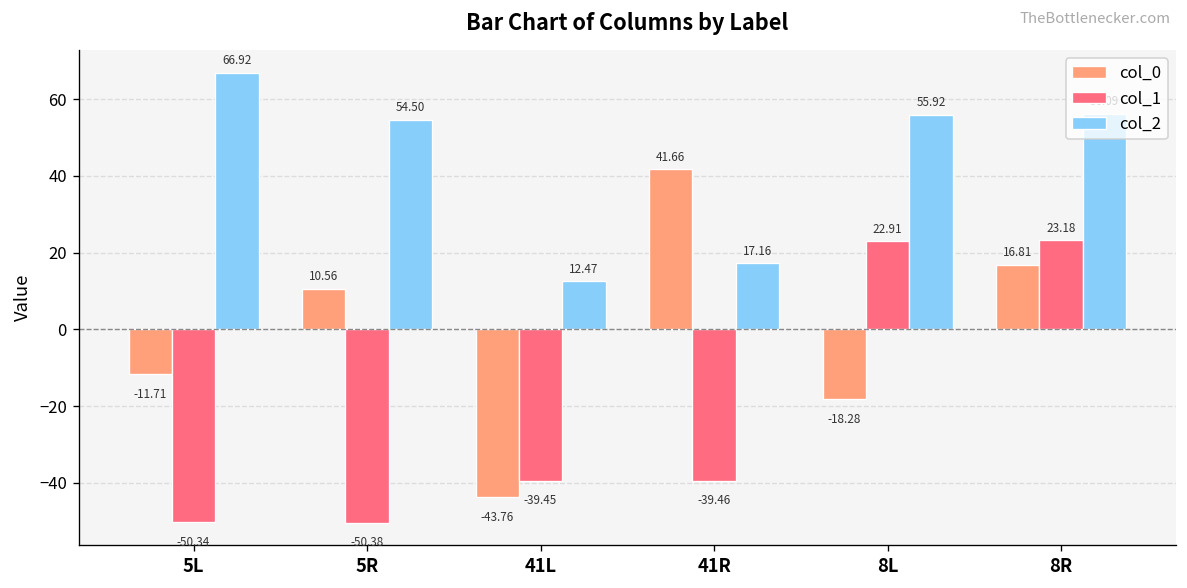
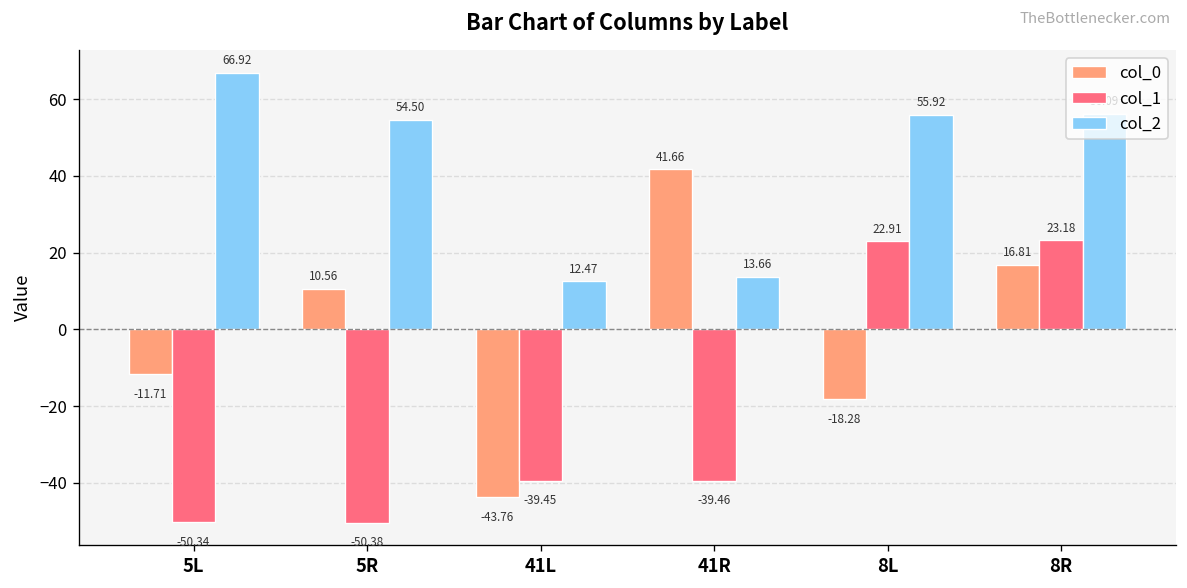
  {
    "col_2": {
      "5L": 66.92,
      "5R": 54.50,
      "41L": 12.47,
-     "41R": 17.16,
+     "41R": 13.66,
      "8L": 55.92
    }
  }
